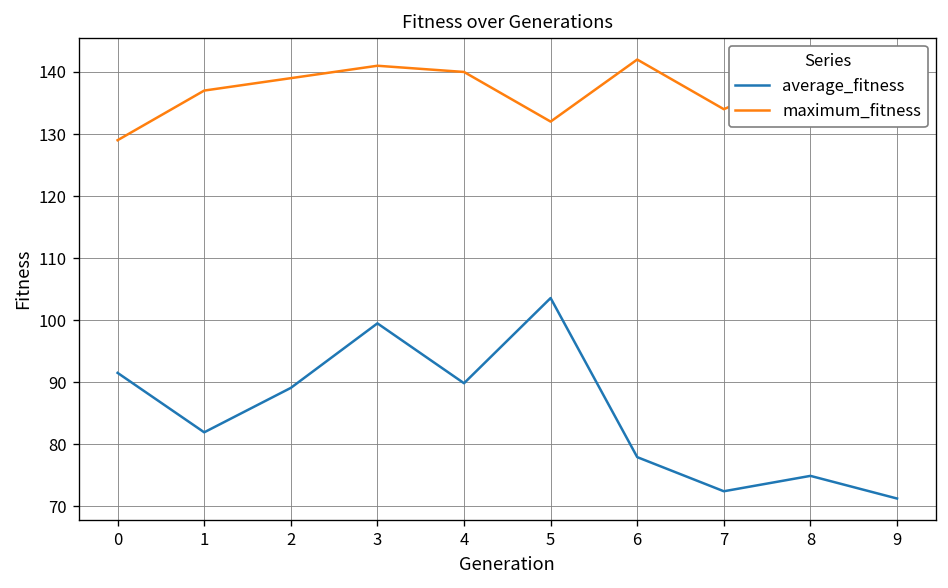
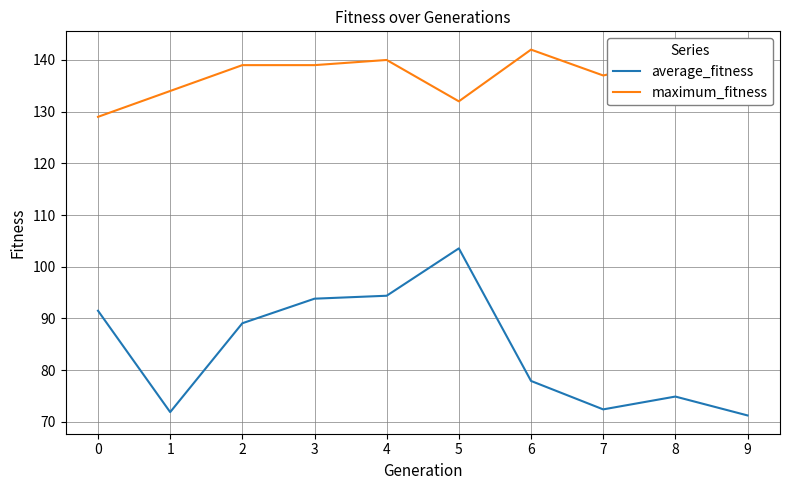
  {
    "average_fitness": {
      "0": 92,
-     "1": 82,
+     "1": 72,
      "2": 89,
-     "3": 99,
-     "4": 90,
+     "3": 94,
+     "4": 94,
      "5": 104,
      "6": 78,
      "7": 72,
      "8": 75,
      "9": 71
    },
    "maximum_fitness": {
      "0": 129,
-     "1": 137,
+     "1": 134,
      "2": 139,
-     "3": 141,
+     "3": 139,
      "4": 140,
      "5": 132,
      "6": 142,
-     "7": 134
+     "7": 137
    }
  }
